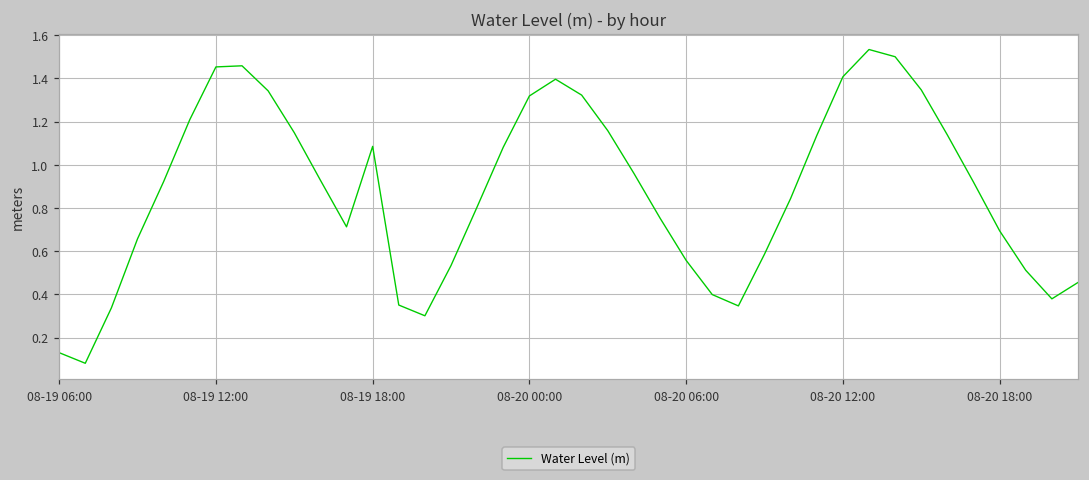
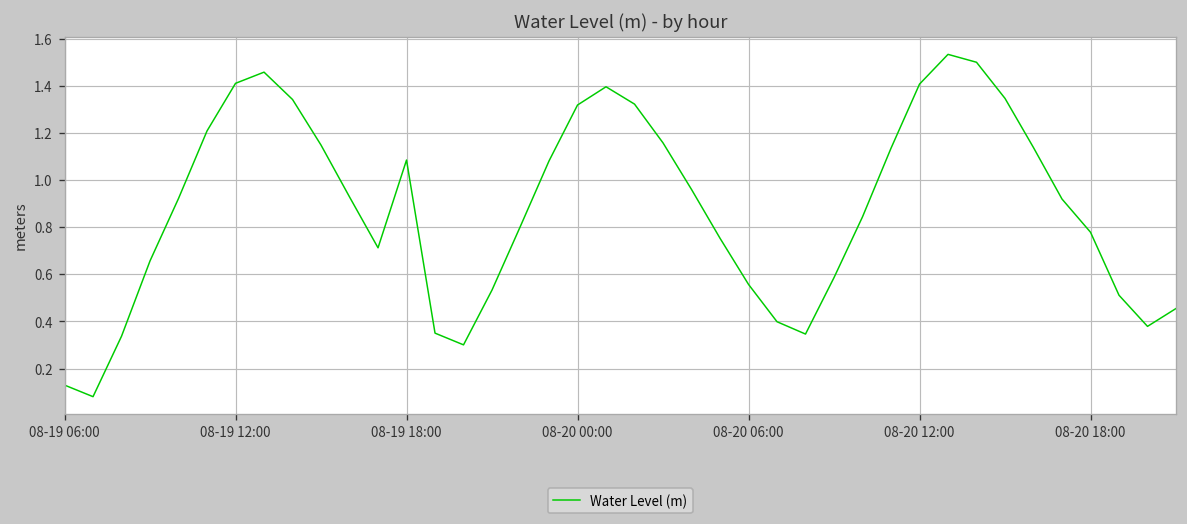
  {
    "08-19 06:00": 0.13,
-   "08-19 12:00": 1.45,
+   "08-19 12:00": 1.41,
    "08-19 18:00": 1.09,
    "08-20 00:00": 1.32,
    "08-20 06:00": 0.56,
    "08-20 12:00": 1.41,
-   "08-20 18:00": 0.69
+   "08-20 18:00": 0.78
  }
